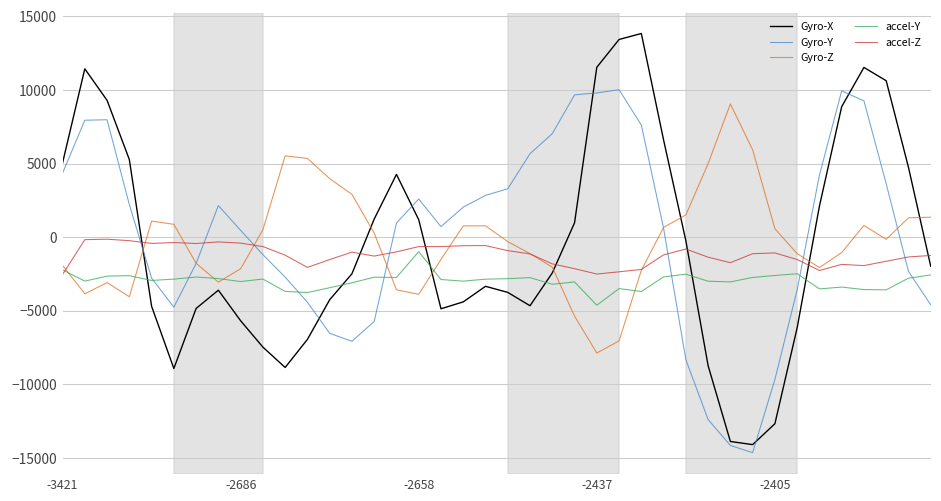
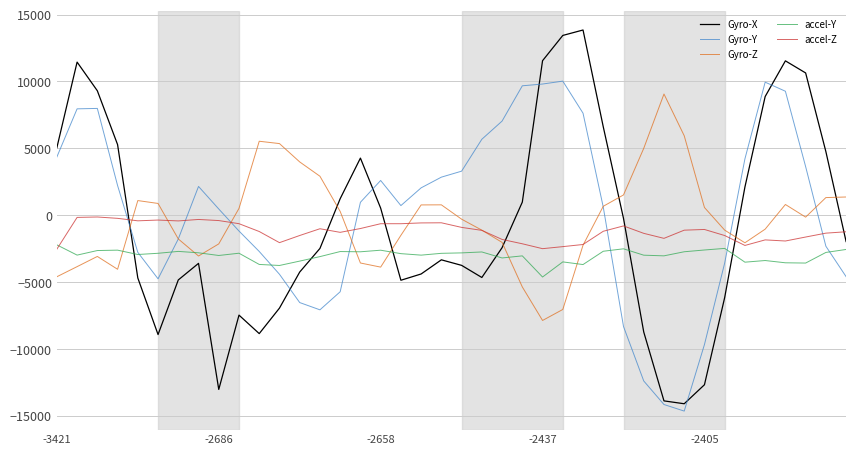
  {
    "Gyro-X": {
      "-3421": 5000,
-     "-2686": -5700,
-     "-2658": 1200,
+     "-2686": -13000,
+     "-2658": 500,
      "-2437": 11500,
      "-2405": -12700
    },
    "Gyro-Y": {
      "-3421": 4400,
      "-2686": 500,
      "-2658": 2600,
      "-2437": 9800,
      "-2405": -9700
    },
    "Gyro-Z": {
-     "-3421": -1900,
+     "-3421": -4600,
      "-2686": -2100,
      "-2658": -3900,
      "-2437": -7900,
      "-2405": 600
    },
    "accel-Y": {
      "-3421": -2200,
      "-2686": -3000,
-     "-2658": -1000,
+     "-2658": -2600,
      "-2437": -4600,
      "-2405": -2600
    },
    "accel-Z": {
      "-3421": -2500,
      "-2686": -400,
      "-2658": -600,
      "-2437": -2500,
      "-2405": -1100
    }
  }
